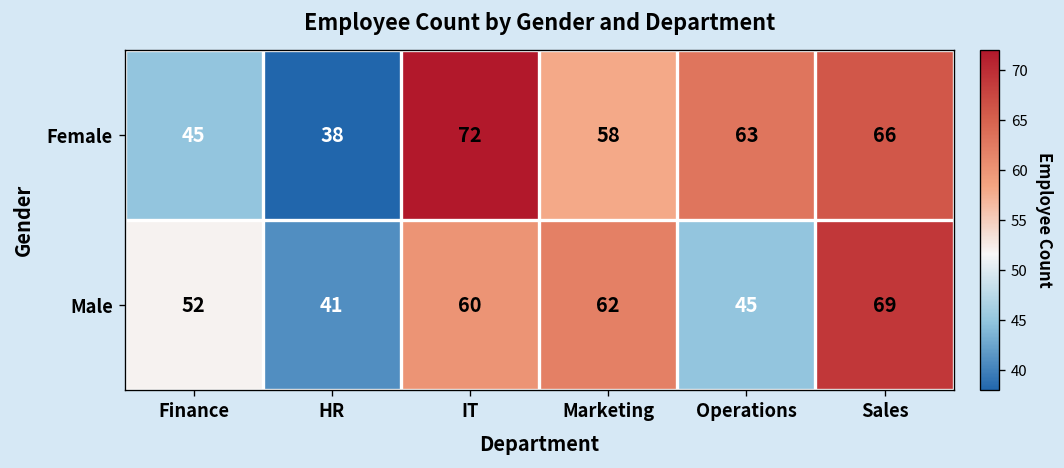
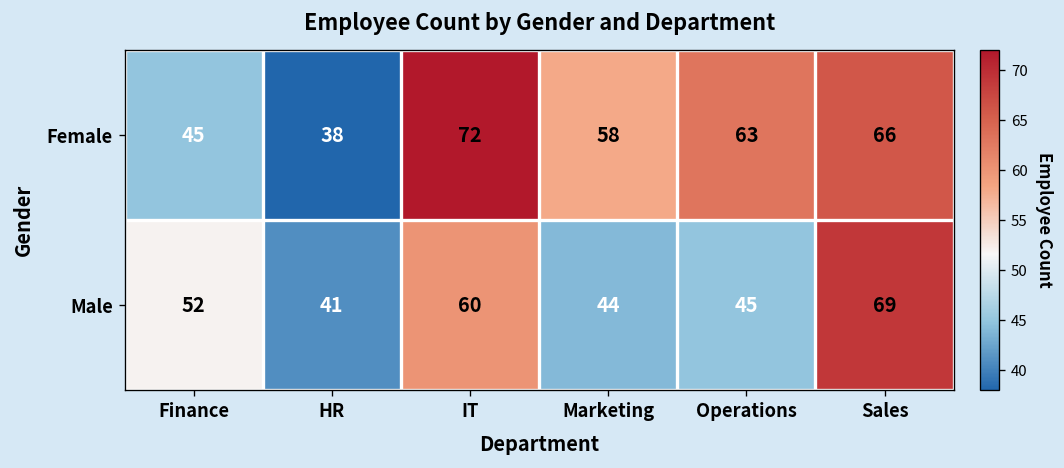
  {
    "Female": {
      "Finance": 45,
      "HR": 38,
      "IT": 72,
      "Marketing": 58,
      "Operations": 63,
      "Sales": 66
    },
    "Male": {
      "Finance": 52,
      "HR": 41,
      "IT": 60,
-     "Marketing": 62,
+     "Marketing": 44,
      "Operations": 45,
      "Sales": 69
    }
  }
